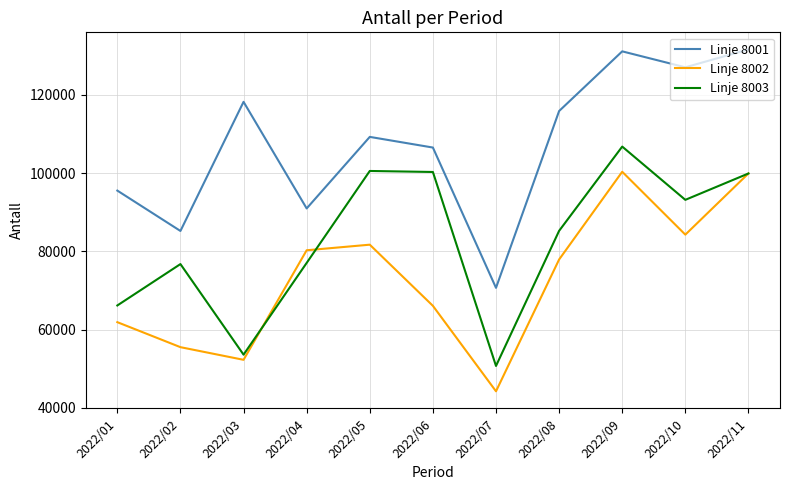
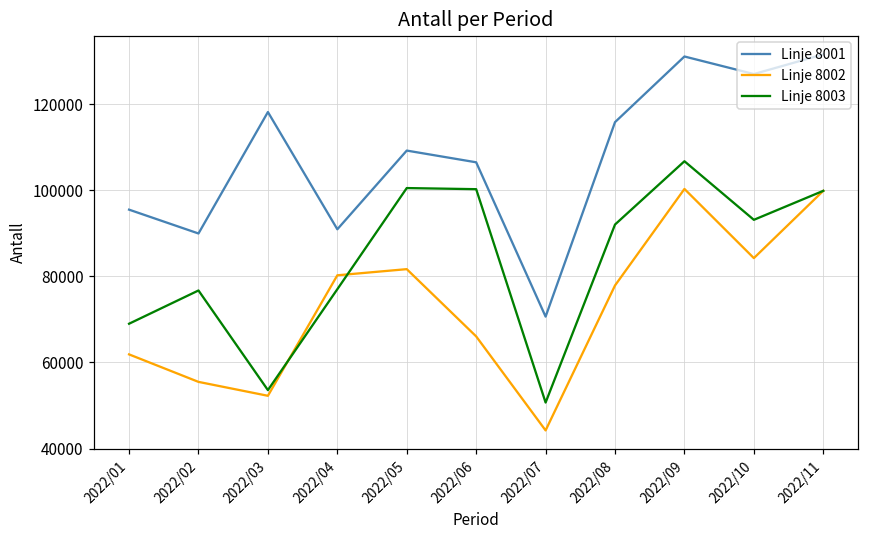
  {
    "Linje 8001": {
      "2022/01": 96000,
-     "2022/02": 85000,
+     "2022/02": 90000,
      "2022/03": 118000,
      "2022/04": 91000,
      "2022/05": 109000,
      "2022/06": 107000,
      "2022/07": 71000,
      "2022/08": 116000,
      "2022/09": 131000
    },
    "Linje 8002": {
      "2022/01": 62000,
      "2022/02": 55000,
      "2022/03": 52000,
      "2022/04": 80000,
      "2022/05": 82000,
      "2022/06": 66000,
      "2022/07": 44000,
      "2022/08": 78000,
      "2022/09": 100000,
      "2022/10": 84000
    },
    "Linje 8003": {
-     "2022/01": 66000,
+     "2022/01": 69000,
      "2022/02": 77000,
      "2022/03": 54000,
      "2022/04": 77000,
      "2022/05": 101000,
      "2022/06": 100000,
      "2022/07": 51000,
-     "2022/08": 85000,
+     "2022/08": 92000,
      "2022/09": 107000,
      "2022/10": 93000
    }
  }
